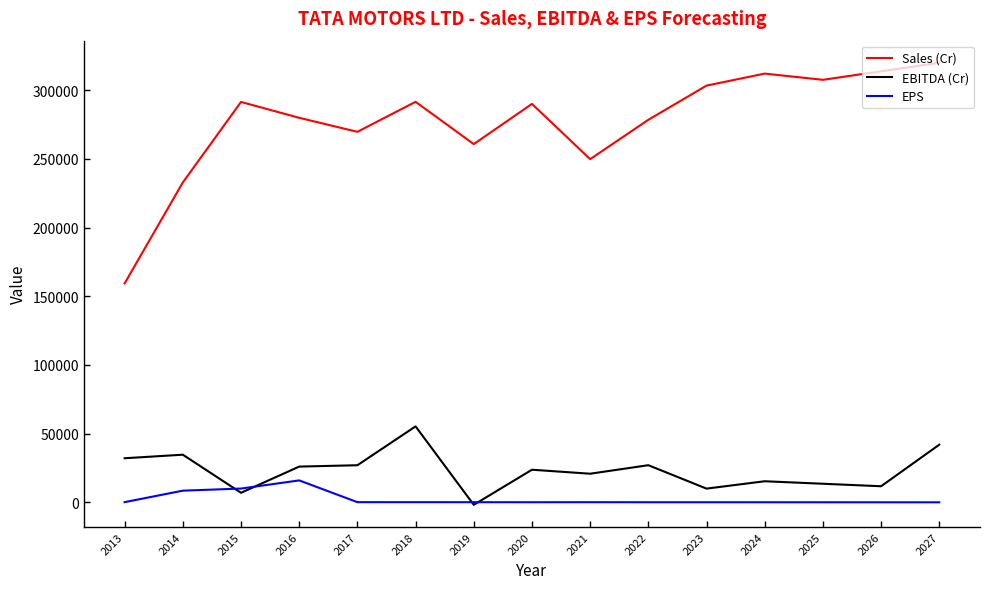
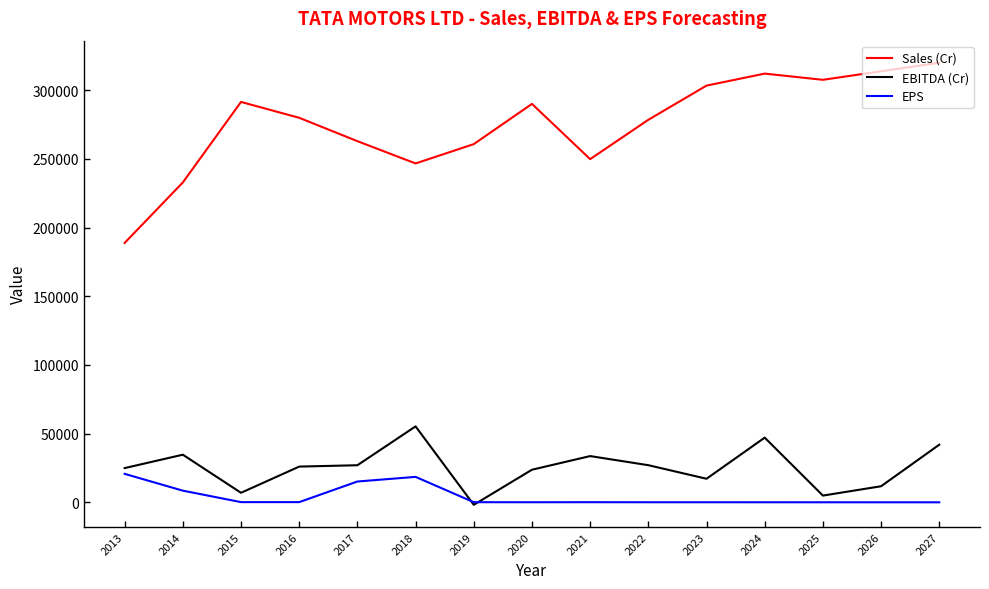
  {
    "Sales (Cr)": {
-     "2013": 159000,
+     "2013": 189000,
      "2014": 233000,
      "2015": 291000,
      "2016": 280000,
-     "2017": 270000,
-     "2018": 292000,
+     "2017": 263000,
+     "2018": 247000,
      "2019": 261000,
      "2020": 290000,
      "2021": 250000,
      "2022": 278000,
      "2023": 303000,
      "2024": 312000,
      "2025": 308000
    },
    "EBITDA (Cr)": {
-     "2013": 32000,
+     "2013": 25000,
      "2014": 35000,
      "2015": 7000,
      "2016": 26000,
      "2017": 27000,
      "2018": 55000,
      "2019": -2000,
      "2020": 24000,
-     "2021": 21000,
+     "2021": 34000,
      "2022": 27000,
-     "2023": 10000,
-     "2024": 15000,
-     "2025": 13000,
+     "2023": 17000,
+     "2024": 47000,
+     "2025": 5000,
      "2026": 12000,
      "2027": 42000
    },
    "EPS": {
-     "2013": 0,
+     "2013": 21000,
      "2014": 8000,
-     "2015": 10000,
-     "2016": 16000,
-     "2017": 0,
-     "2018": 0,
+     "2015": 0,
+     "2016": 0,
+     "2017": 15000,
+     "2018": 18000,
      "2019": 0,
      "2020": 0,
      "2021": 0,
      "2022": 0,
      "2023": 0,
      "2024": 0,
      "2025": 0,
      "2026": 0,
      "2027": 0
    }
  }
